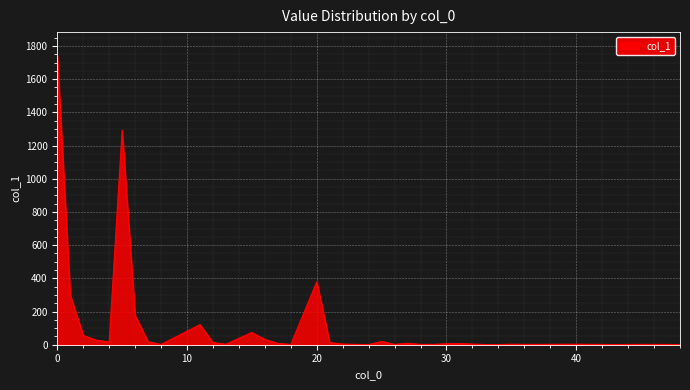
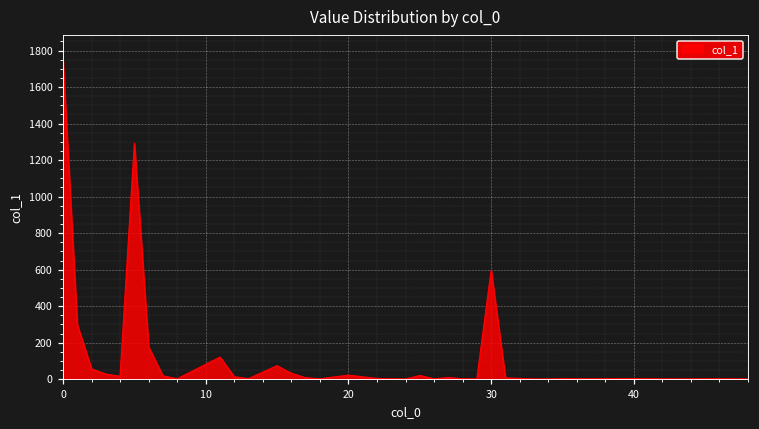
  {
    "0": 1740,
    "10": 80,
-   "20": 380,
-   "30": 10,
+   "20": 20,
+   "30": 600,
    "40": 0
  }
